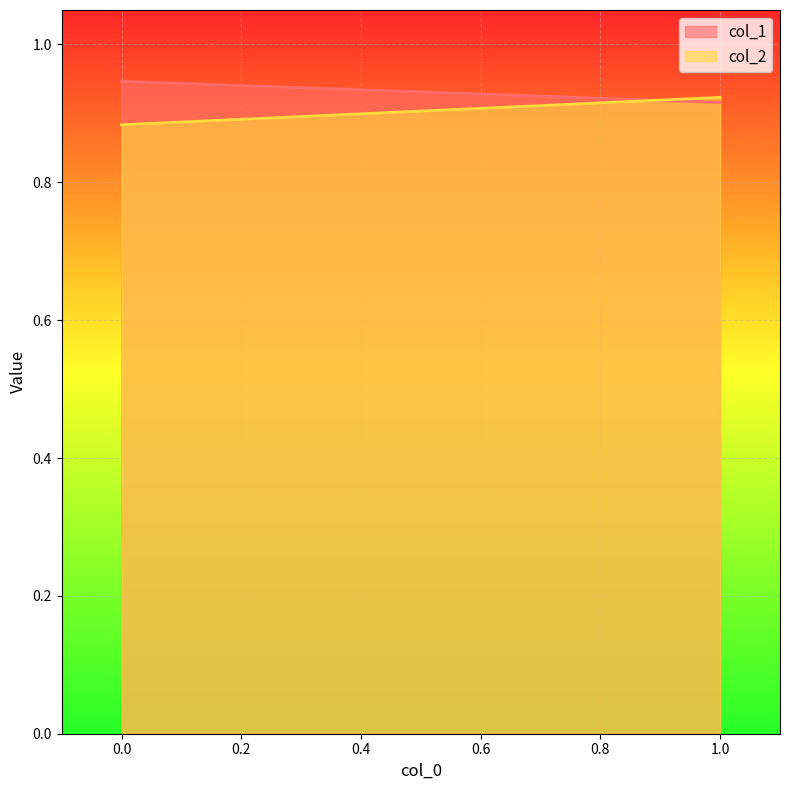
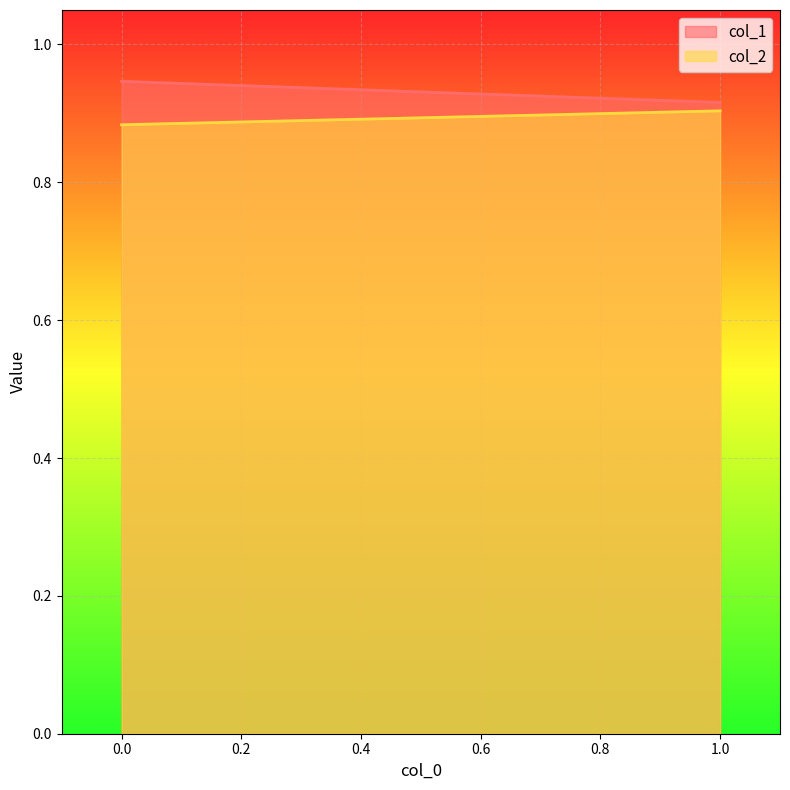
  {
    "col_1": {
      "0.0": 0.95,
      "1.0": 0.92
    },
    "col_2": {
      "0.0": 0.88,
-     "1.0": 0.92
+     "1.0": 0.90
    }
  }
